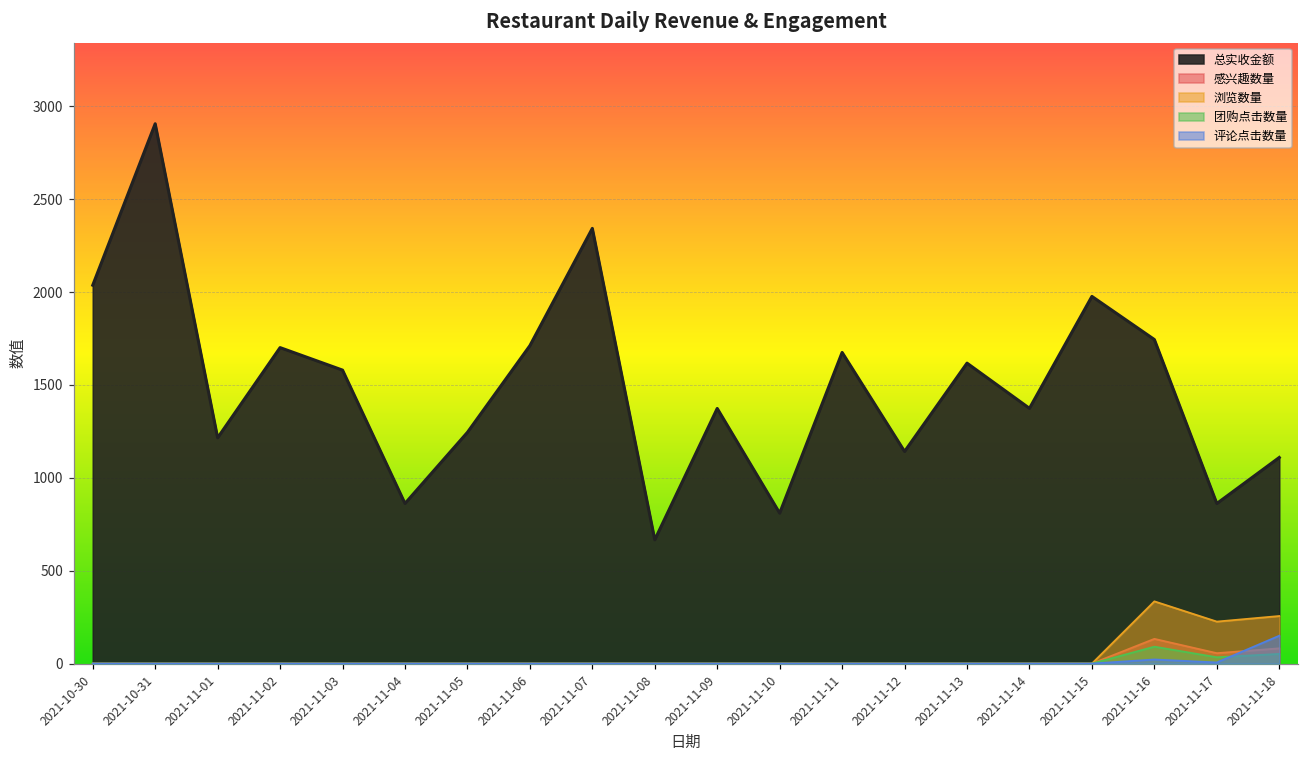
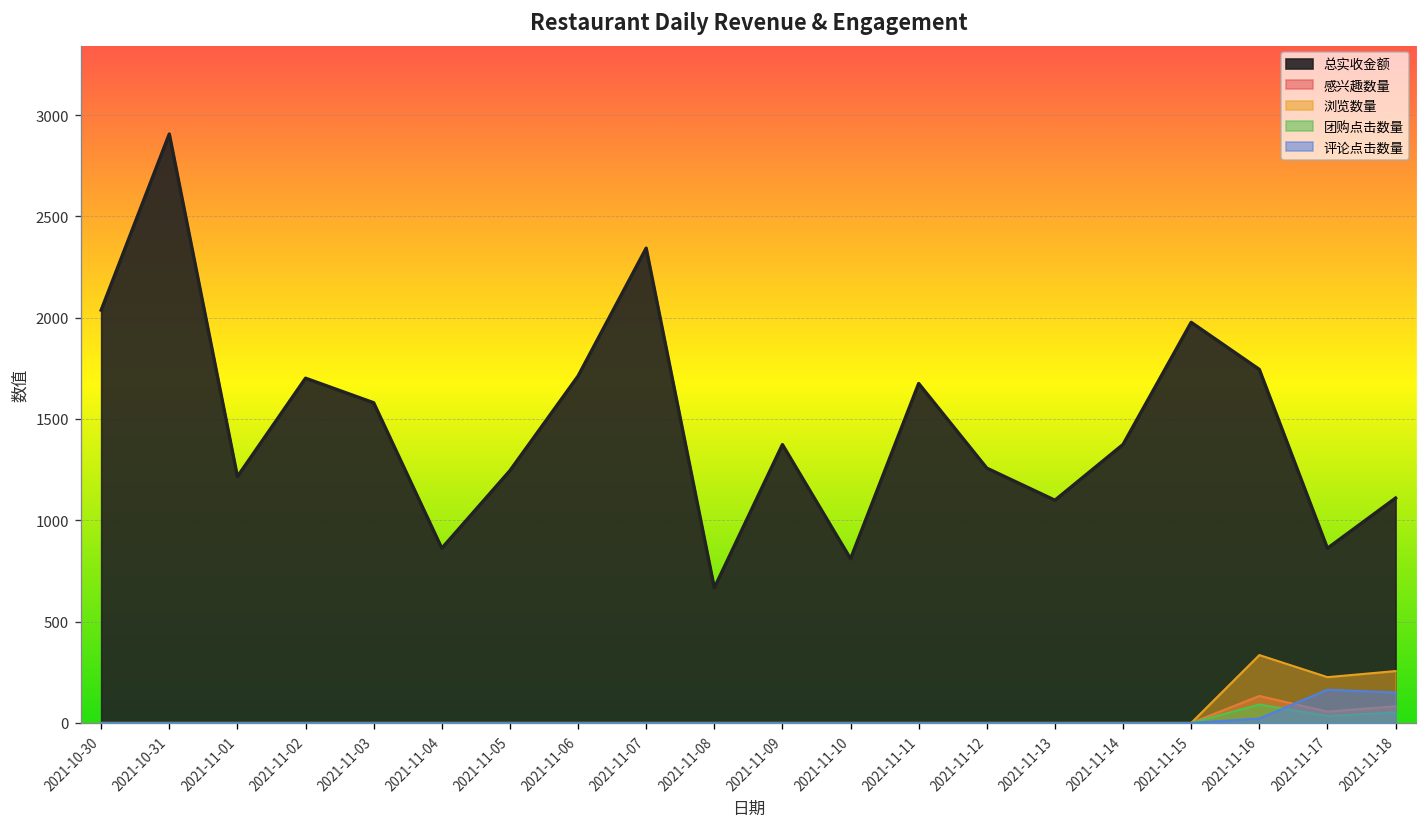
  {
    "总实收金额": {
      "2021-10-30": 2040,
      "2021-10-31": 2910,
      "2021-11-01": 1220,
      "2021-11-02": 1700,
      "2021-11-03": 1580,
      "2021-11-04": 860,
      "2021-11-05": 1240,
      "2021-11-06": 1710,
      "2021-11-07": 2340,
      "2021-11-08": 670,
      "2021-11-09": 1370,
      "2021-11-10": 810,
      "2021-11-11": 1680,
-     "2021-11-12": 1140,
-     "2021-11-13": 1620,
+     "2021-11-12": 1260,
+     "2021-11-13": 1100,
      "2021-11-14": 1370,
      "2021-11-15": 1980,
      "2021-11-16": 1740,
      "2021-11-17": 860,
      "2021-11-18": 1110
    },
    "感兴趣数量": {
      "2021-11-16": 130,
      "2021-11-17": 60,
      "2021-11-18": 80
    },
    "浏览数量": {
      "2021-11-16": 340,
      "2021-11-17": 230,
      "2021-11-18": 260
    },
    "团购点击数量": {
      "2021-11-16": 90,
      "2021-11-17": 30,
      "2021-11-18": 50
    },
    "评论点击数量": {
      "2021-11-16": 20,
-     "2021-11-17": 10,
+     "2021-11-17": 160,
      "2021-11-18": 150
    }
  }
